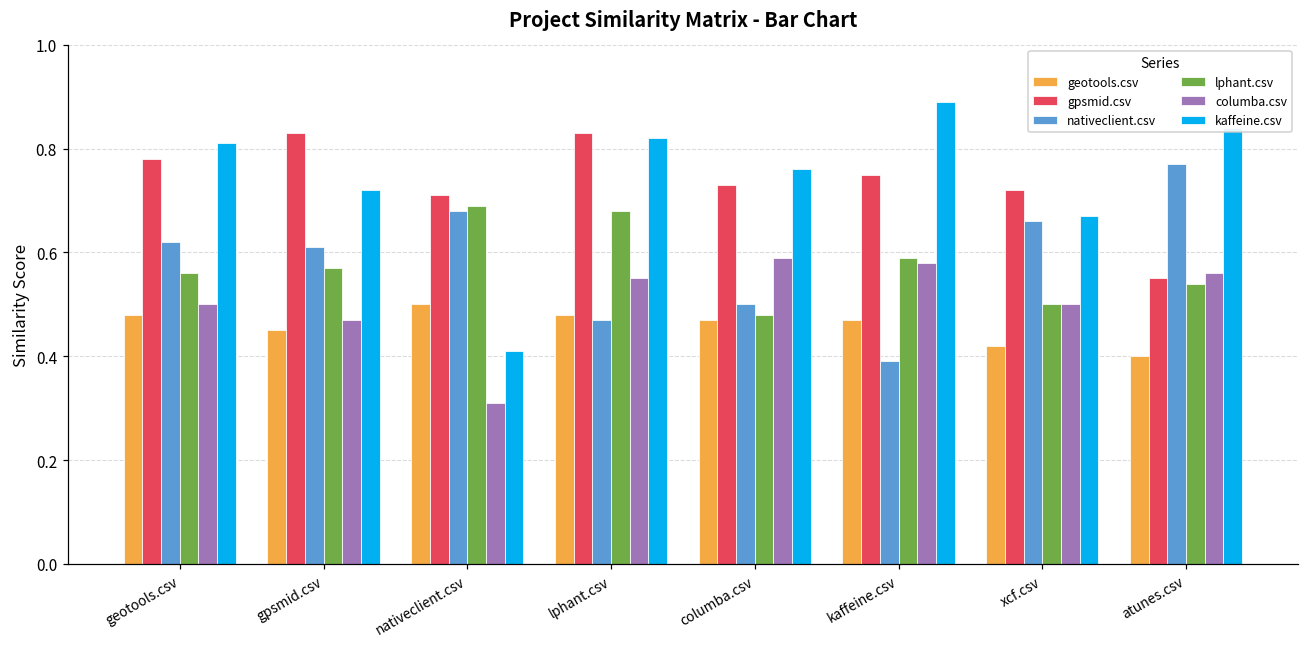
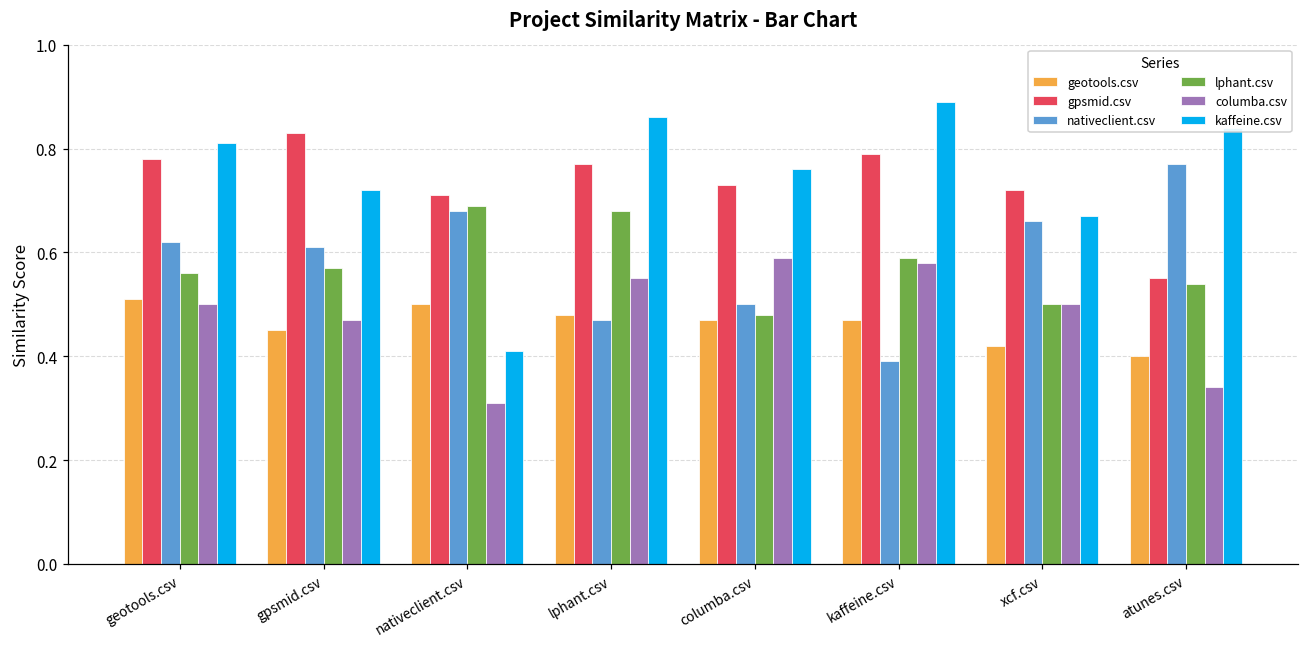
  {
    "geotools.csv": {
-     "geotools.csv": 0.48,
+     "geotools.csv": 0.51,
      "gpsmid.csv": 0.45,
      "nativeclient.csv": 0.50,
      "lphant.csv": 0.48,
      "columba.csv": 0.47,
      "kaffeine.csv": 0.47,
      "xcf.csv": 0.42,
      "atunes.csv": 0.40
    },
    "gpsmid.csv": {
      "geotools.csv": 0.78,
      "gpsmid.csv": 0.83,
      "nativeclient.csv": 0.71,
-     "lphant.csv": 0.83,
+     "lphant.csv": 0.77,
      "columba.csv": 0.73,
-     "kaffeine.csv": 0.75,
+     "kaffeine.csv": 0.79,
      "xcf.csv": 0.72,
      "atunes.csv": 0.55
    },
    "nativeclient.csv": {
      "geotools.csv": 0.62,
      "gpsmid.csv": 0.61,
      "nativeclient.csv": 0.68,
      "lphant.csv": 0.47,
      "columba.csv": 0.50,
      "kaffeine.csv": 0.39,
      "xcf.csv": 0.66,
      "atunes.csv": 0.77
    },
    "lphant.csv": {
      "geotools.csv": 0.56,
      "gpsmid.csv": 0.57,
      "nativeclient.csv": 0.69,
      "lphant.csv": 0.68,
      "columba.csv": 0.48,
      "kaffeine.csv": 0.59,
      "xcf.csv": 0.50,
      "atunes.csv": 0.54
    },
    "columba.csv": {
      "geotools.csv": 0.50,
      "gpsmid.csv": 0.47,
      "nativeclient.csv": 0.31,
      "lphant.csv": 0.55,
      "columba.csv": 0.59,
      "kaffeine.csv": 0.58,
      "xcf.csv": 0.50,
-     "atunes.csv": 0.56
+     "atunes.csv": 0.34
    },
    "kaffeine.csv": {
      "geotools.csv": 0.81,
      "gpsmid.csv": 0.72,
      "nativeclient.csv": 0.41,
-     "lphant.csv": 0.82,
+     "lphant.csv": 0.86,
      "columba.csv": 0.76,
      "kaffeine.csv": 0.89,
      "xcf.csv": 0.67,
      "atunes.csv": 0.84
    }
  }
